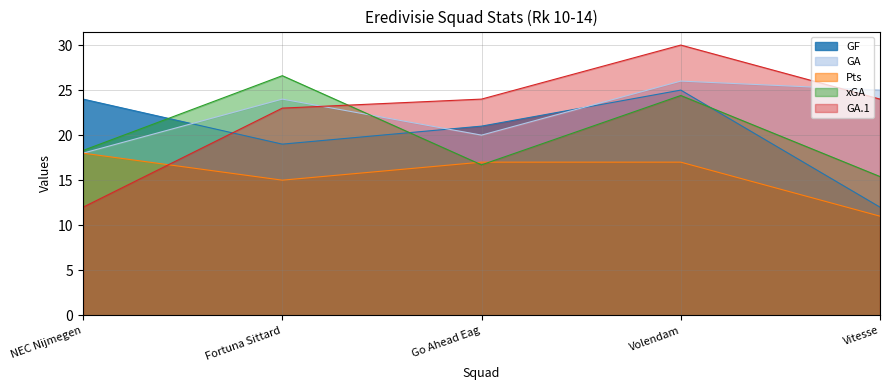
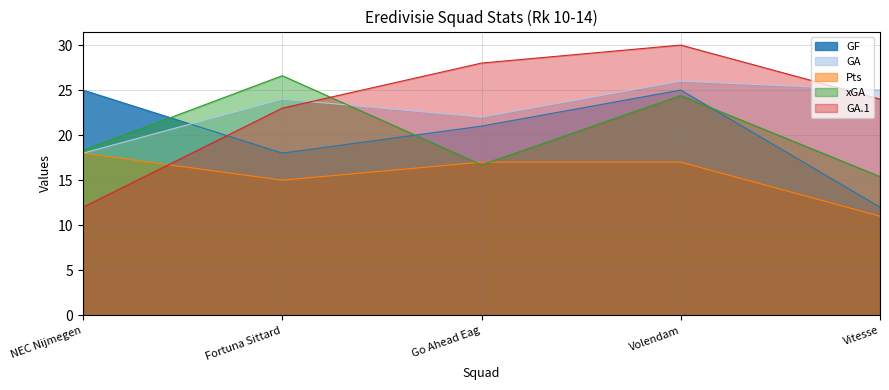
  {
    "GF": {
-     "NEC Nijmegen": 24,
-     "Fortuna Sittard": 19,
+     "NEC Nijmegen": 25,
+     "Fortuna Sittard": 18,
      "Go Ahead Eag": 21,
      "Volendam": 25,
      "Vitesse": 12
    },
    "GA": {
      "Fortuna Sittard": 24,
-     "Go Ahead Eag": 20,
+     "Go Ahead Eag": 22,
      "Volendam": 26,
      "Vitesse": 25
    },
    "Pts": {
      "Fortuna Sittard": 15,
      "Go Ahead Eag": 17,
      "Volendam": 17,
      "Vitesse": 11
    },
    "xGA": {
      "NEC Nijmegen": 18,
      "Fortuna Sittard": 27,
      "Go Ahead Eag": 17,
      "Volendam": 24,
      "Vitesse": 15
    },
    "GA.1": {
      "NEC Nijmegen": 12,
      "Fortuna Sittard": 23,
-     "Go Ahead Eag": 24,
+     "Go Ahead Eag": 28,
      "Volendam": 30,
      "Vitesse": 24
    }
  }
